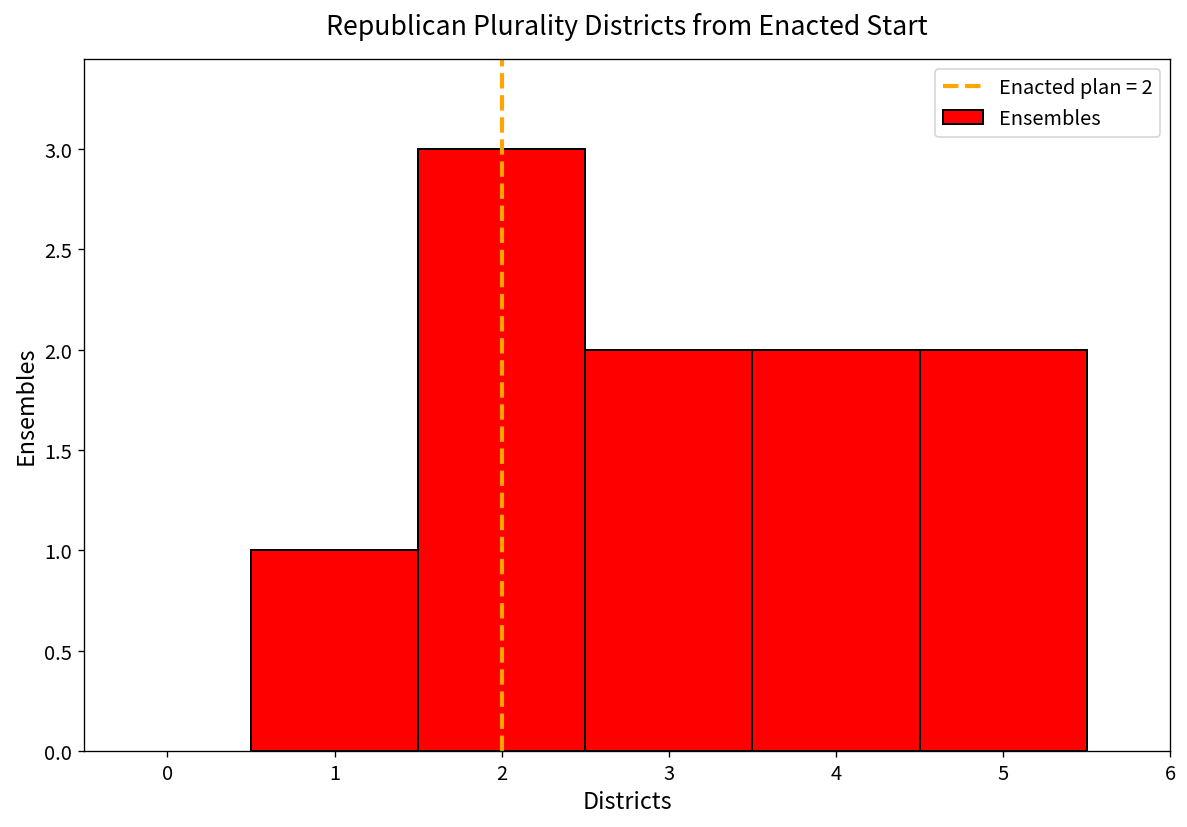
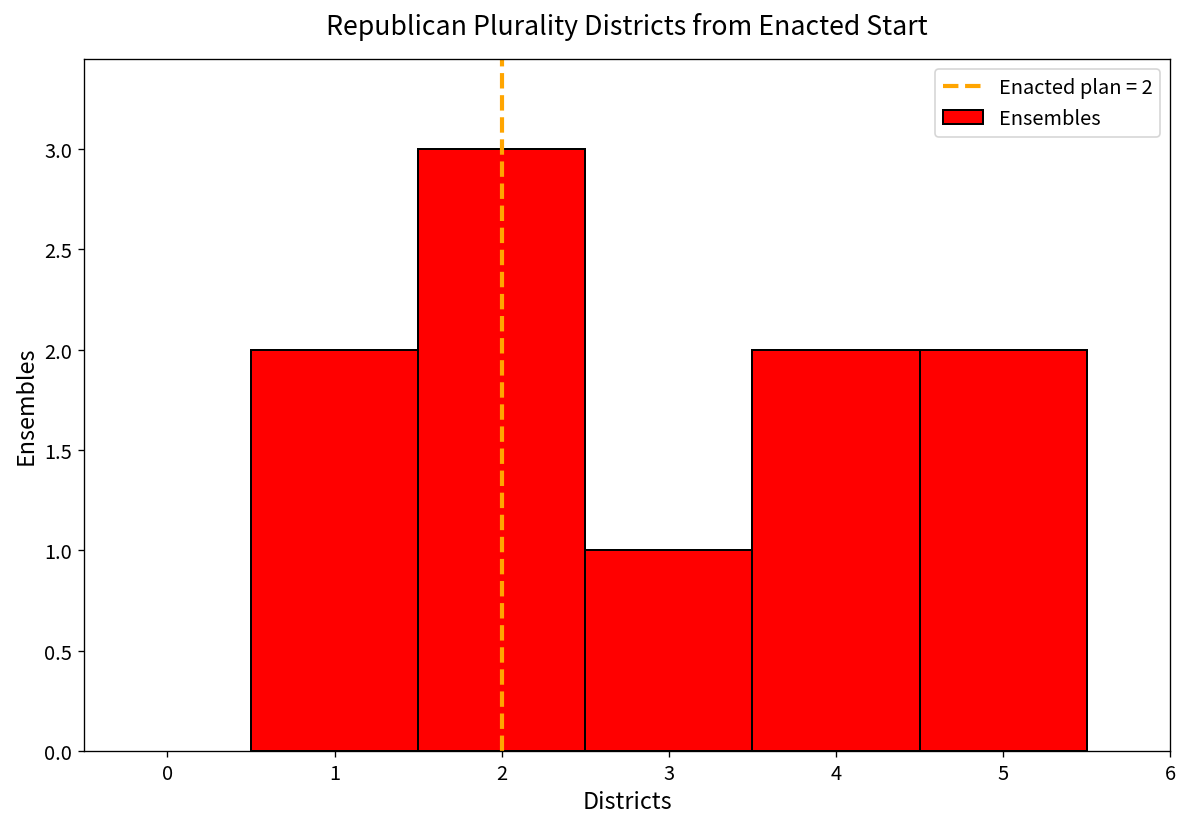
  {
-   "1": 1,
+   "1": 2,
    "2": 3,
-   "3": 2,
+   "3": 1,
    "4": 2,
    "5": 2
  }
